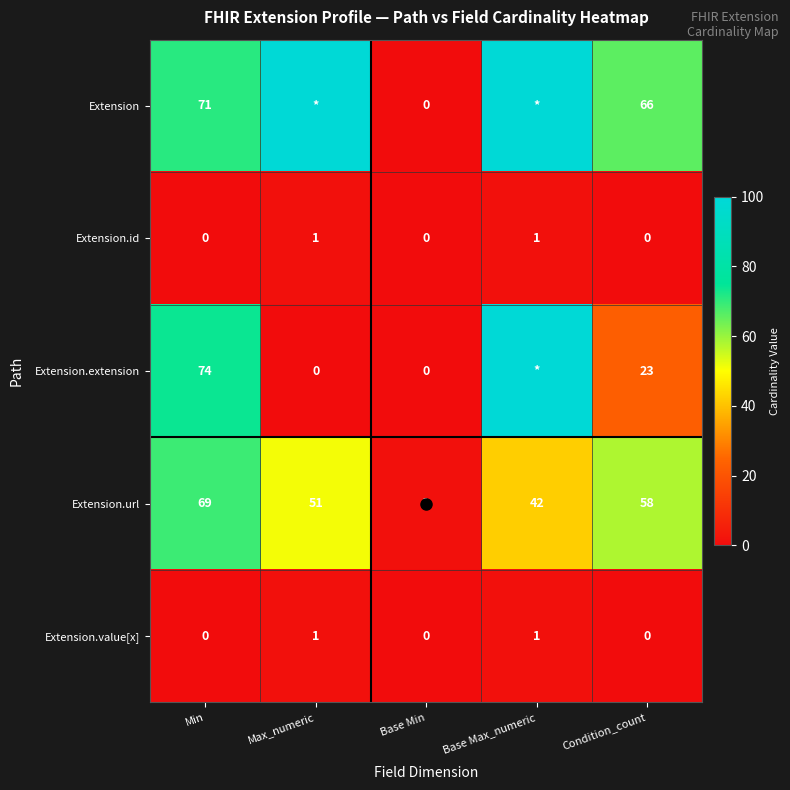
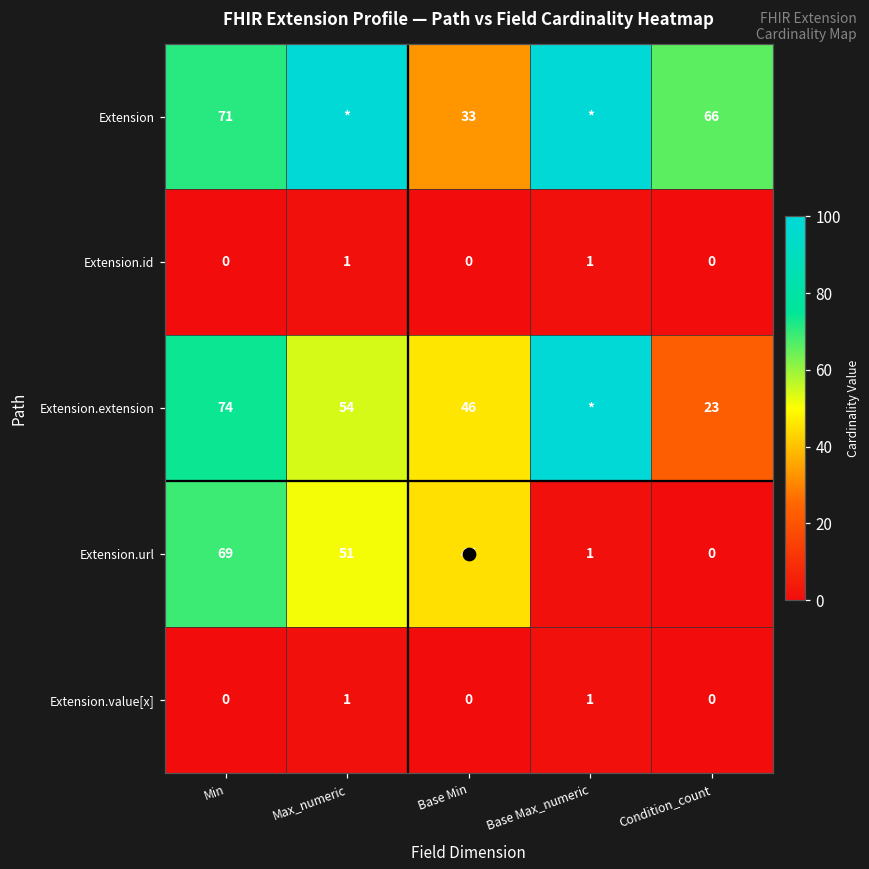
  {
    "Extension": {
      "Min": 71,
-     "Base Min": 0,
+     "Base Min": 33,
      "Condition_count": 66
    },
    "Extension.id": {
      "Min": 0,
      "Max_numeric": 1,
      "Base Min": 0,
      "Base Max_numeric": 1,
      "Condition_count": 0
    },
    "Extension.extension": {
      "Min": 74,
-     "Max_numeric": 0,
-     "Base Min": 0,
+     "Max_numeric": 54,
+     "Base Min": 46,
      "Condition_count": 23
    },
    "Extension.url": {
      "Min": 69,
      "Max_numeric": 51,
-     "Base Min": 1,
-     "Base Max_numeric": 42,
-     "Condition_count": 58
+     "Base Min": 45,
+     "Base Max_numeric": 1,
+     "Condition_count": 0
    },
    "Extension.value[x]": {
      "Min": 0,
      "Max_numeric": 1,
      "Base Min": 0,
      "Base Max_numeric": 1,
      "Condition_count": 0
    }
  }
